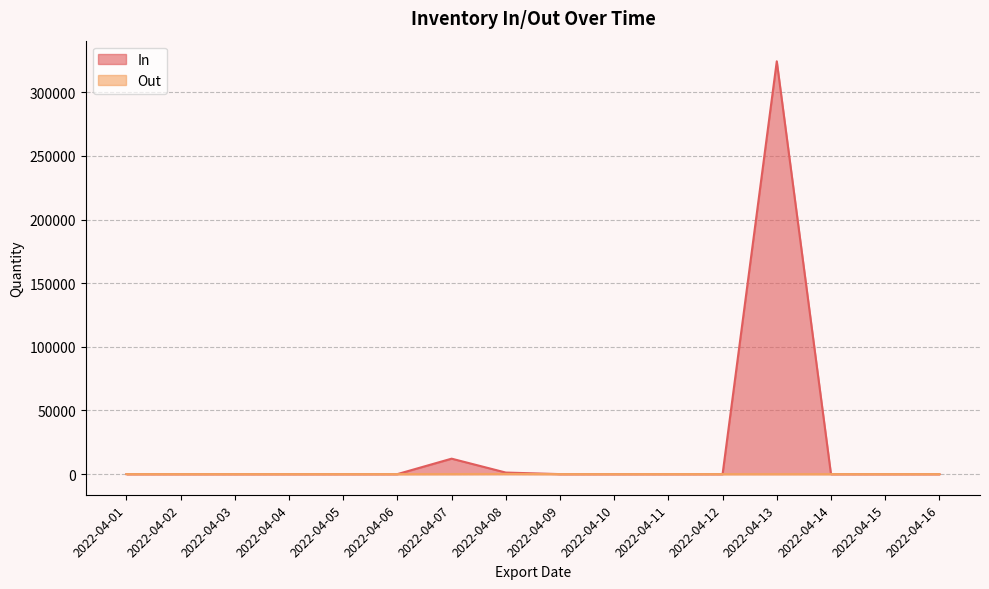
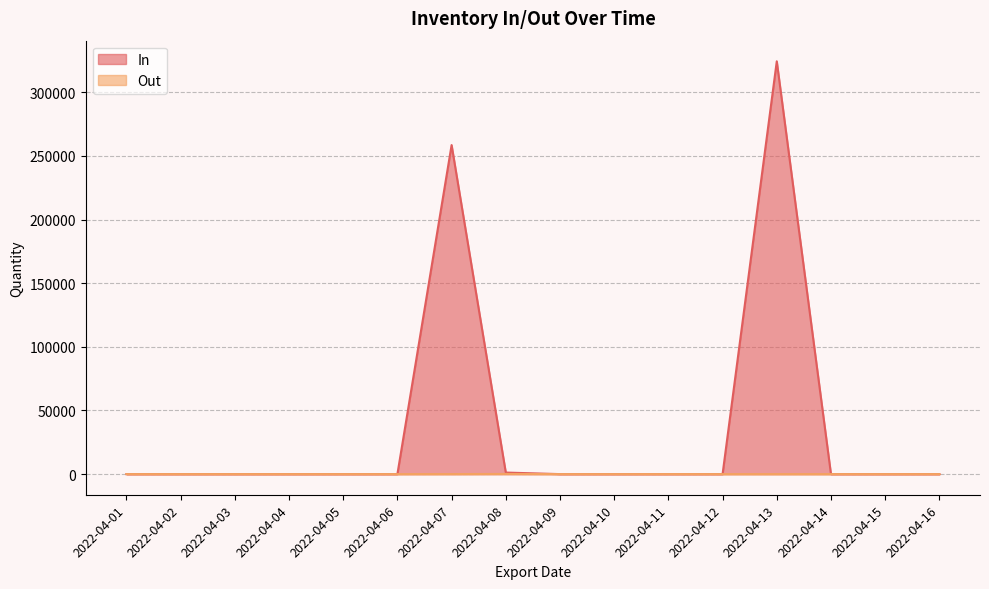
  {
    "In": {
-     "2022-04-07": 12000,
+     "2022-04-07": 259000,
      "2022-04-13": 324000
    },
    "Out": {
      "2022-04-07": 0,
      "2022-04-13": 0
    }
  }
